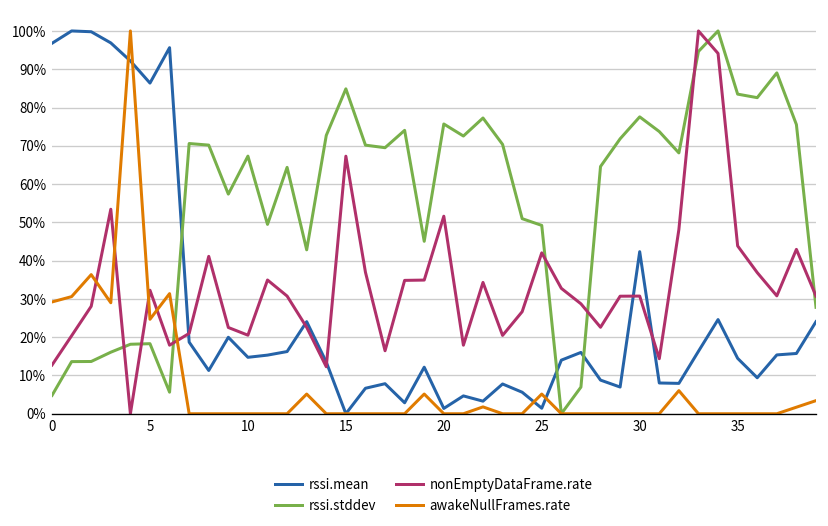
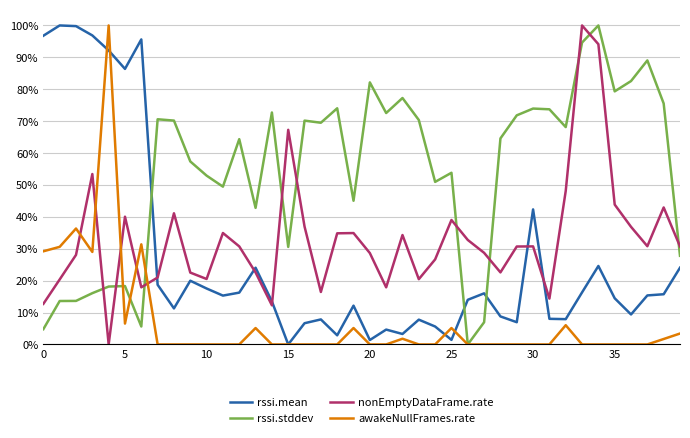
  {
    "rssi.mean": {
      "0": "97%",
      "5": "86%",
-     "10": "15%",
+     "10": "18%",
      "20": "1%",
      "25": "1%",
      "30": "42%",
      "35": "14%"
    },
    "rssi.stddev": {
      "0": "5%",
      "5": "18%",
-     "10": "67%",
-     "15": "85%",
-     "20": "76%",
-     "25": "49%",
-     "30": "78%",
-     "35": "83%"
+     "10": "53%",
+     "15": "31%",
+     "20": "82%",
+     "25": "54%",
+     "30": "74%",
+     "35": "79%"
    },
    "nonEmptyDataFrame.rate": {
      "0": "13%",
-     "5": "32%",
+     "5": "40%",
      "10": "21%",
      "15": "67%",
-     "20": "52%",
-     "25": "42%",
+     "20": "29%",
+     "25": "39%",
      "30": "31%",
      "35": "44%"
    },
    "awakeNullFrames.rate": {
      "0": "29%",
-     "5": "25%",
+     "5": "7%",
      "10": "0%",
      "20": "0%",
      "25": "5%",
      "30": "0%",
      "35": "0%"
    }
  }
